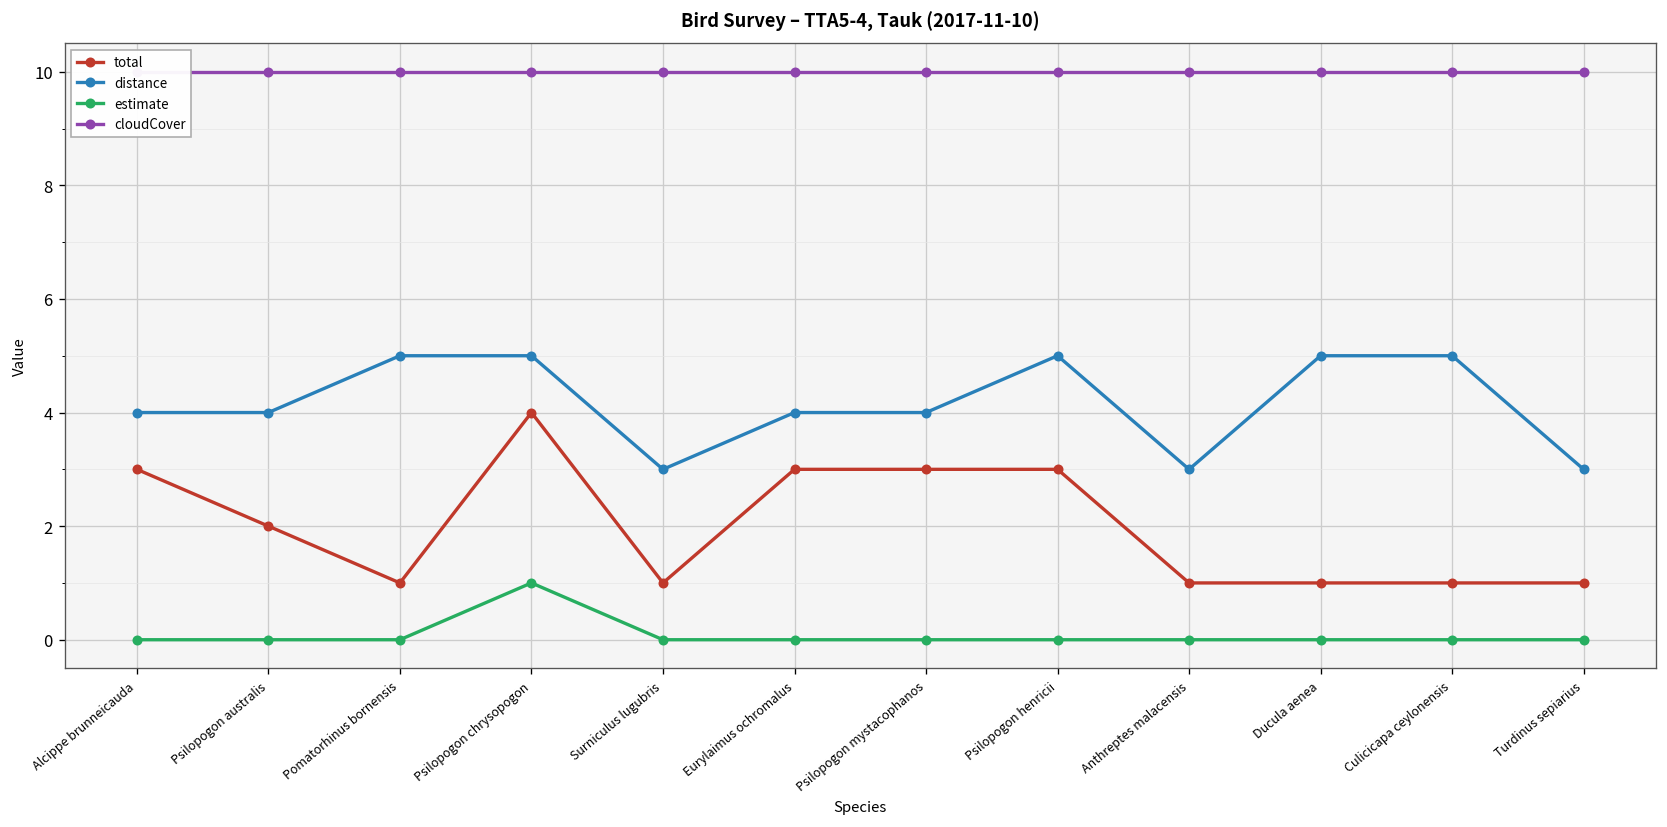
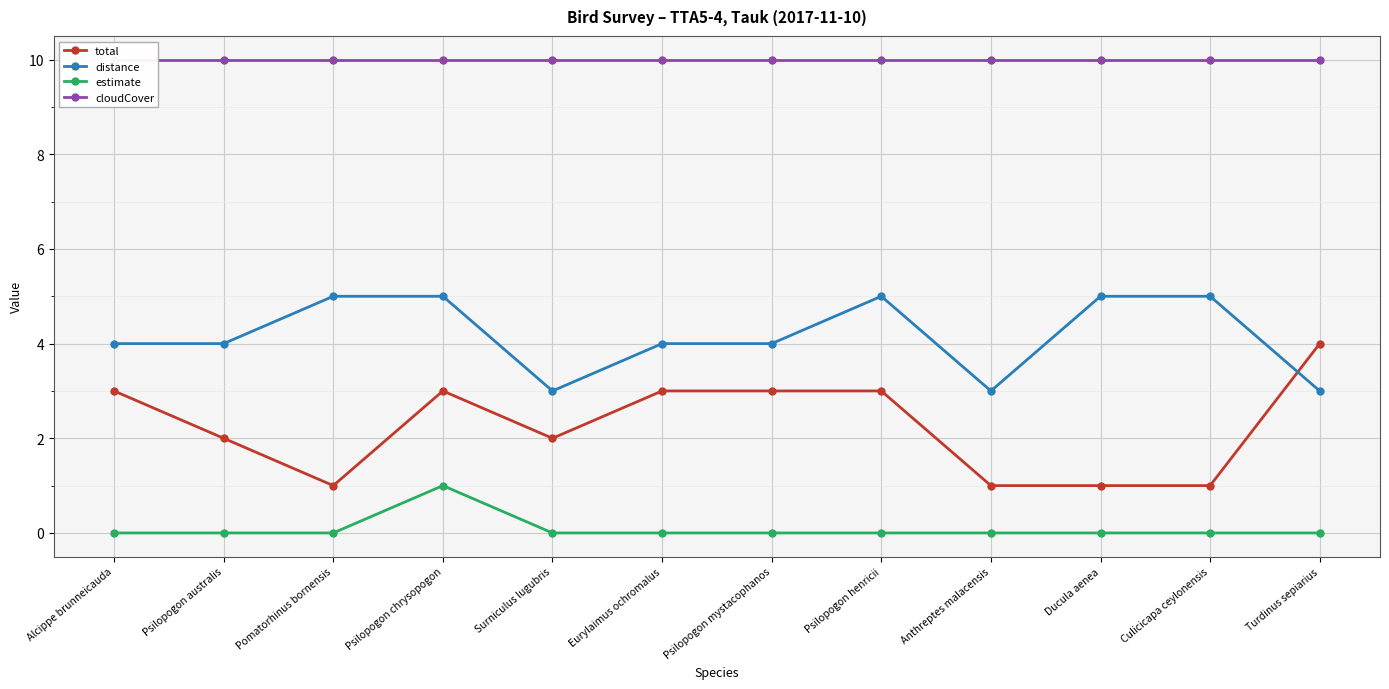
  {
    "total": {
      "Alcippe brunneicauda": 3,
      "Psilopogon australis": 2,
      "Pomatorhinus bornensis": 1,
-     "Psilopogon chrysopogon": 4,
-     "Surniculus lugubris": 1,
+     "Psilopogon chrysopogon": 3,
+     "Surniculus lugubris": 2,
      "Eurylaimus ochromalus": 3,
      "Psilopogon mystacophanos": 3,
      "Psilopogon henricii": 3,
      "Anthreptes malacensis": 1,
      "Ducula aenea": 1,
      "Culicicapa ceylonensis": 1,
-     "Turdinus sepiarius": 1
+     "Turdinus sepiarius": 4
    },
    "distance": {
      "Alcippe brunneicauda": 4,
      "Psilopogon australis": 4,
      "Pomatorhinus bornensis": 5,
      "Psilopogon chrysopogon": 5,
      "Surniculus lugubris": 3,
      "Eurylaimus ochromalus": 4,
      "Psilopogon mystacophanos": 4,
      "Psilopogon henricii": 5,
      "Anthreptes malacensis": 3,
      "Ducula aenea": 5,
      "Culicicapa ceylonensis": 5,
      "Turdinus sepiarius": 3
    },
    "estimate": {
      "Alcippe brunneicauda": 0,
      "Psilopogon australis": 0,
      "Pomatorhinus bornensis": 0,
      "Psilopogon chrysopogon": 1,
      "Surniculus lugubris": 0,
      "Eurylaimus ochromalus": 0,
      "Psilopogon mystacophanos": 0,
      "Psilopogon henricii": 0,
      "Anthreptes malacensis": 0,
      "Ducula aenea": 0,
      "Culicicapa ceylonensis": 0,
      "Turdinus sepiarius": 0
    },
    "cloudCover": {
      "Psilopogon australis": 10,
      "Pomatorhinus bornensis": 10,
      "Psilopogon chrysopogon": 10,
      "Surniculus lugubris": 10,
      "Eurylaimus ochromalus": 10,
      "Psilopogon mystacophanos": 10,
      "Psilopogon henricii": 10,
      "Anthreptes malacensis": 10,
      "Ducula aenea": 10,
      "Culicicapa ceylonensis": 10,
      "Turdinus sepiarius": 10
    }
  }
